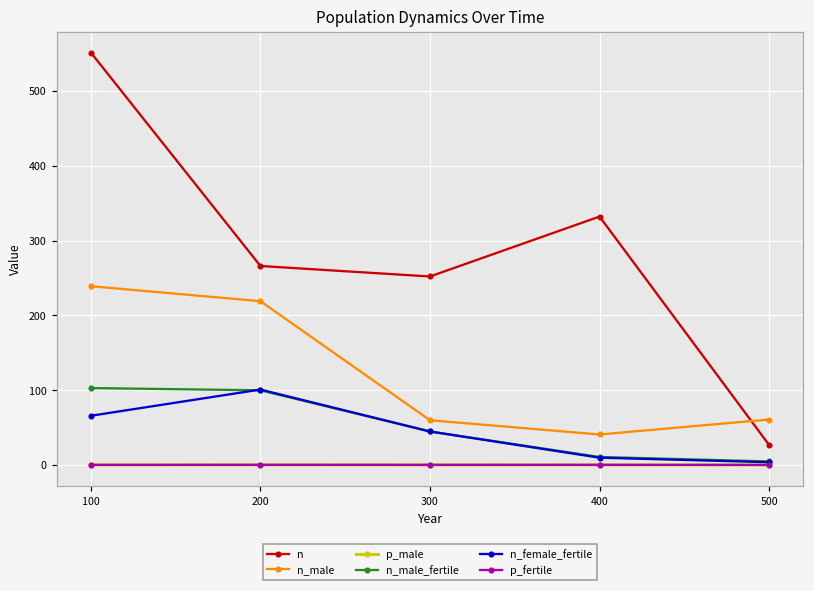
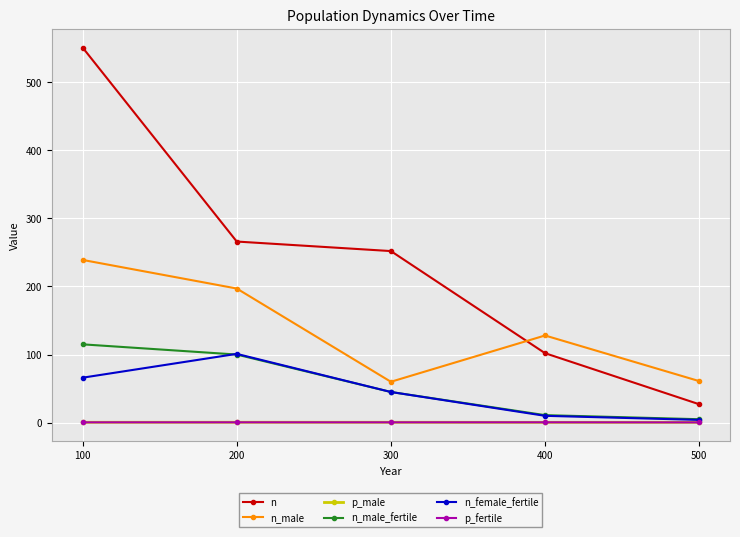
  {
    "n": {
      "100": 550,
      "200": 270,
      "300": 250,
-     "400": 330,
+     "400": 100,
      "500": 30
    },
    "n_male": {
      "100": 240,
-     "200": 220,
+     "200": 200,
      "300": 60,
-     "400": 40,
+     "400": 130,
      "500": 60
    },
    "p_fertile": {
      "100": 0,
      "200": 0,
      "300": 0,
      "400": 0
    },
    "n_male_fertile": {
-     "100": 100
+     "100": 120
    },
    "n_female_fertile": {
      "100": 70
    }
  }
